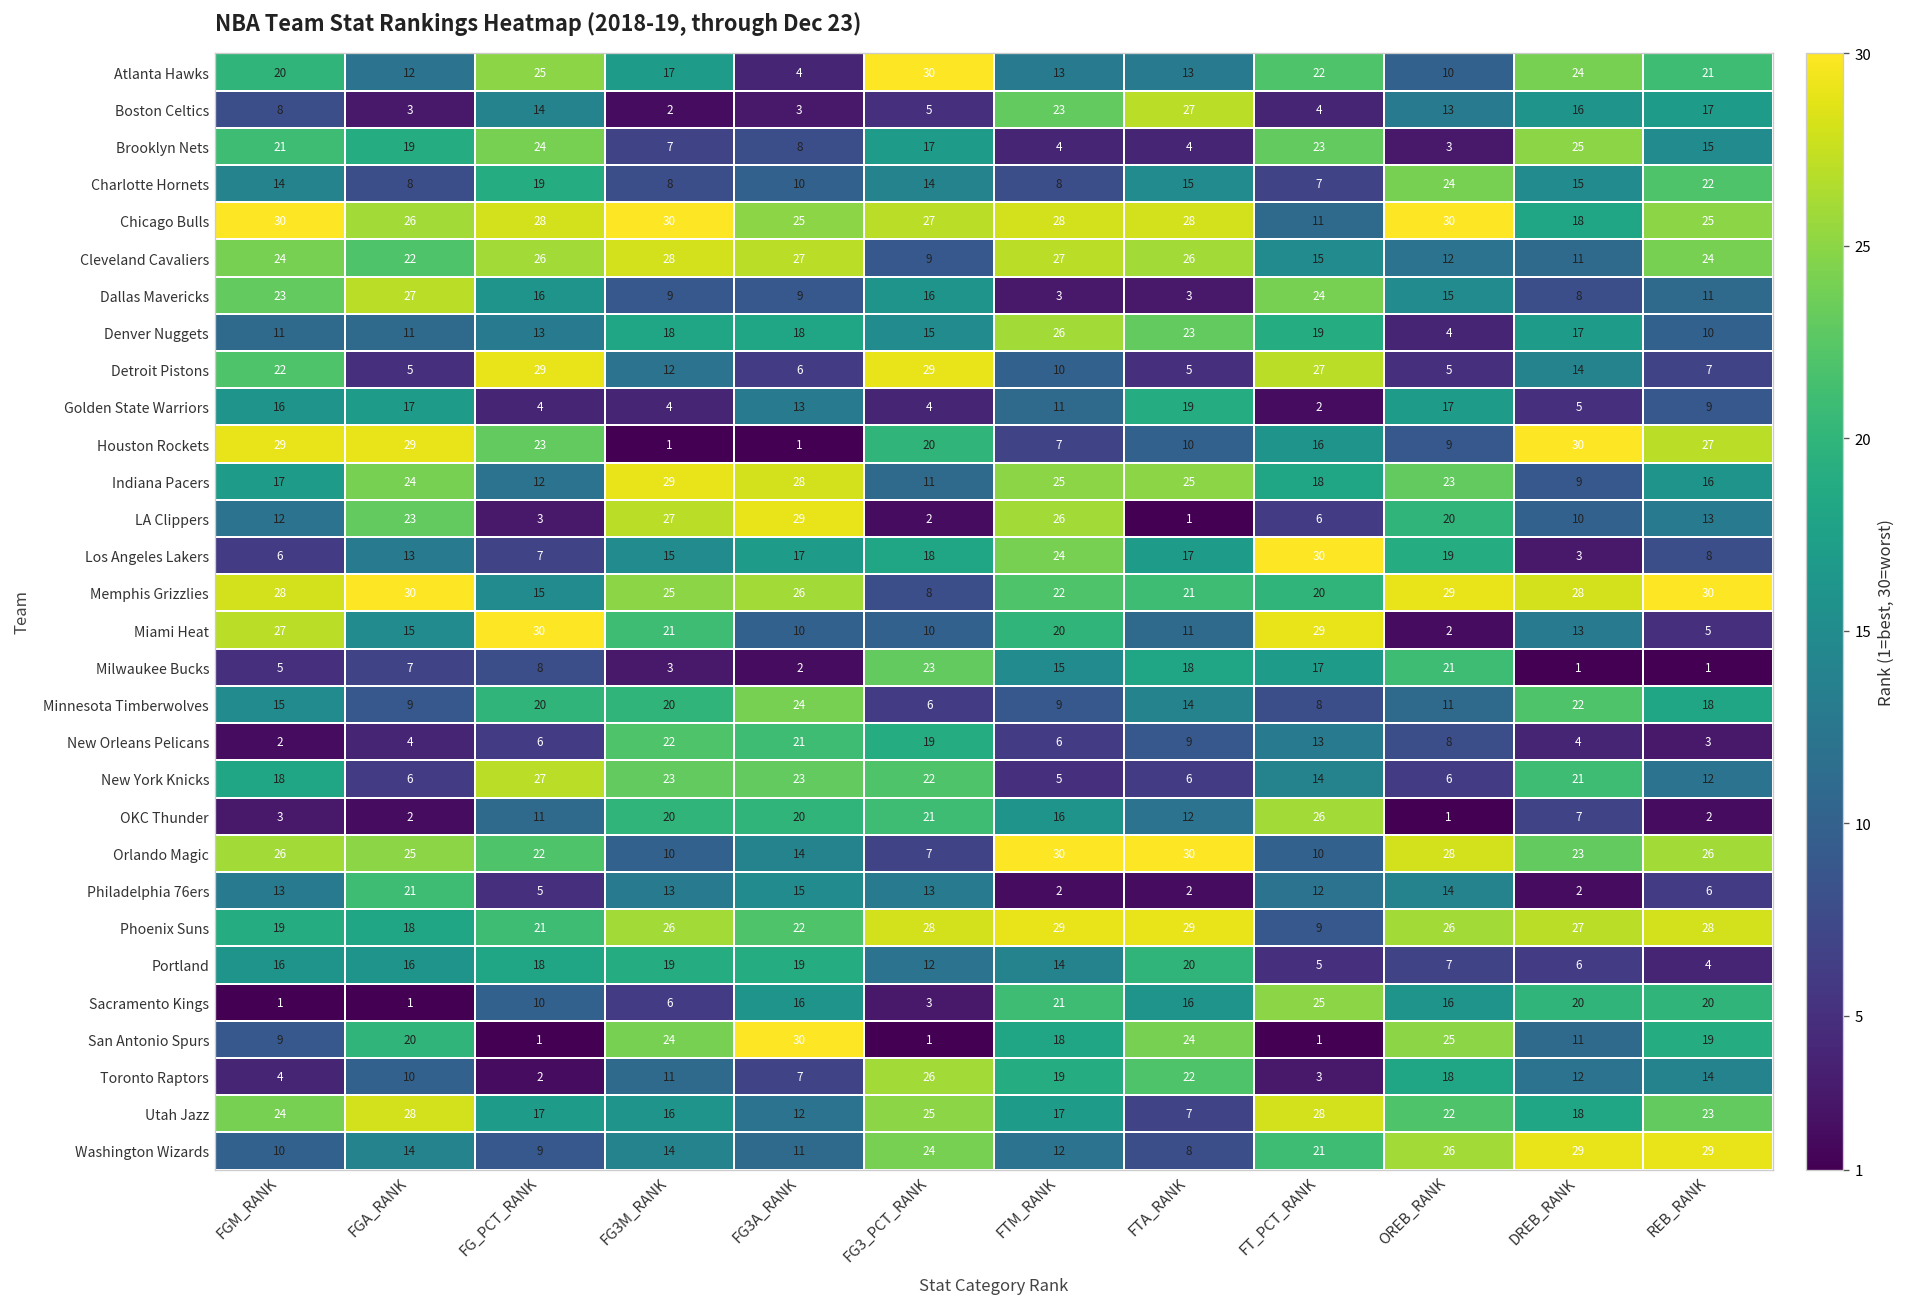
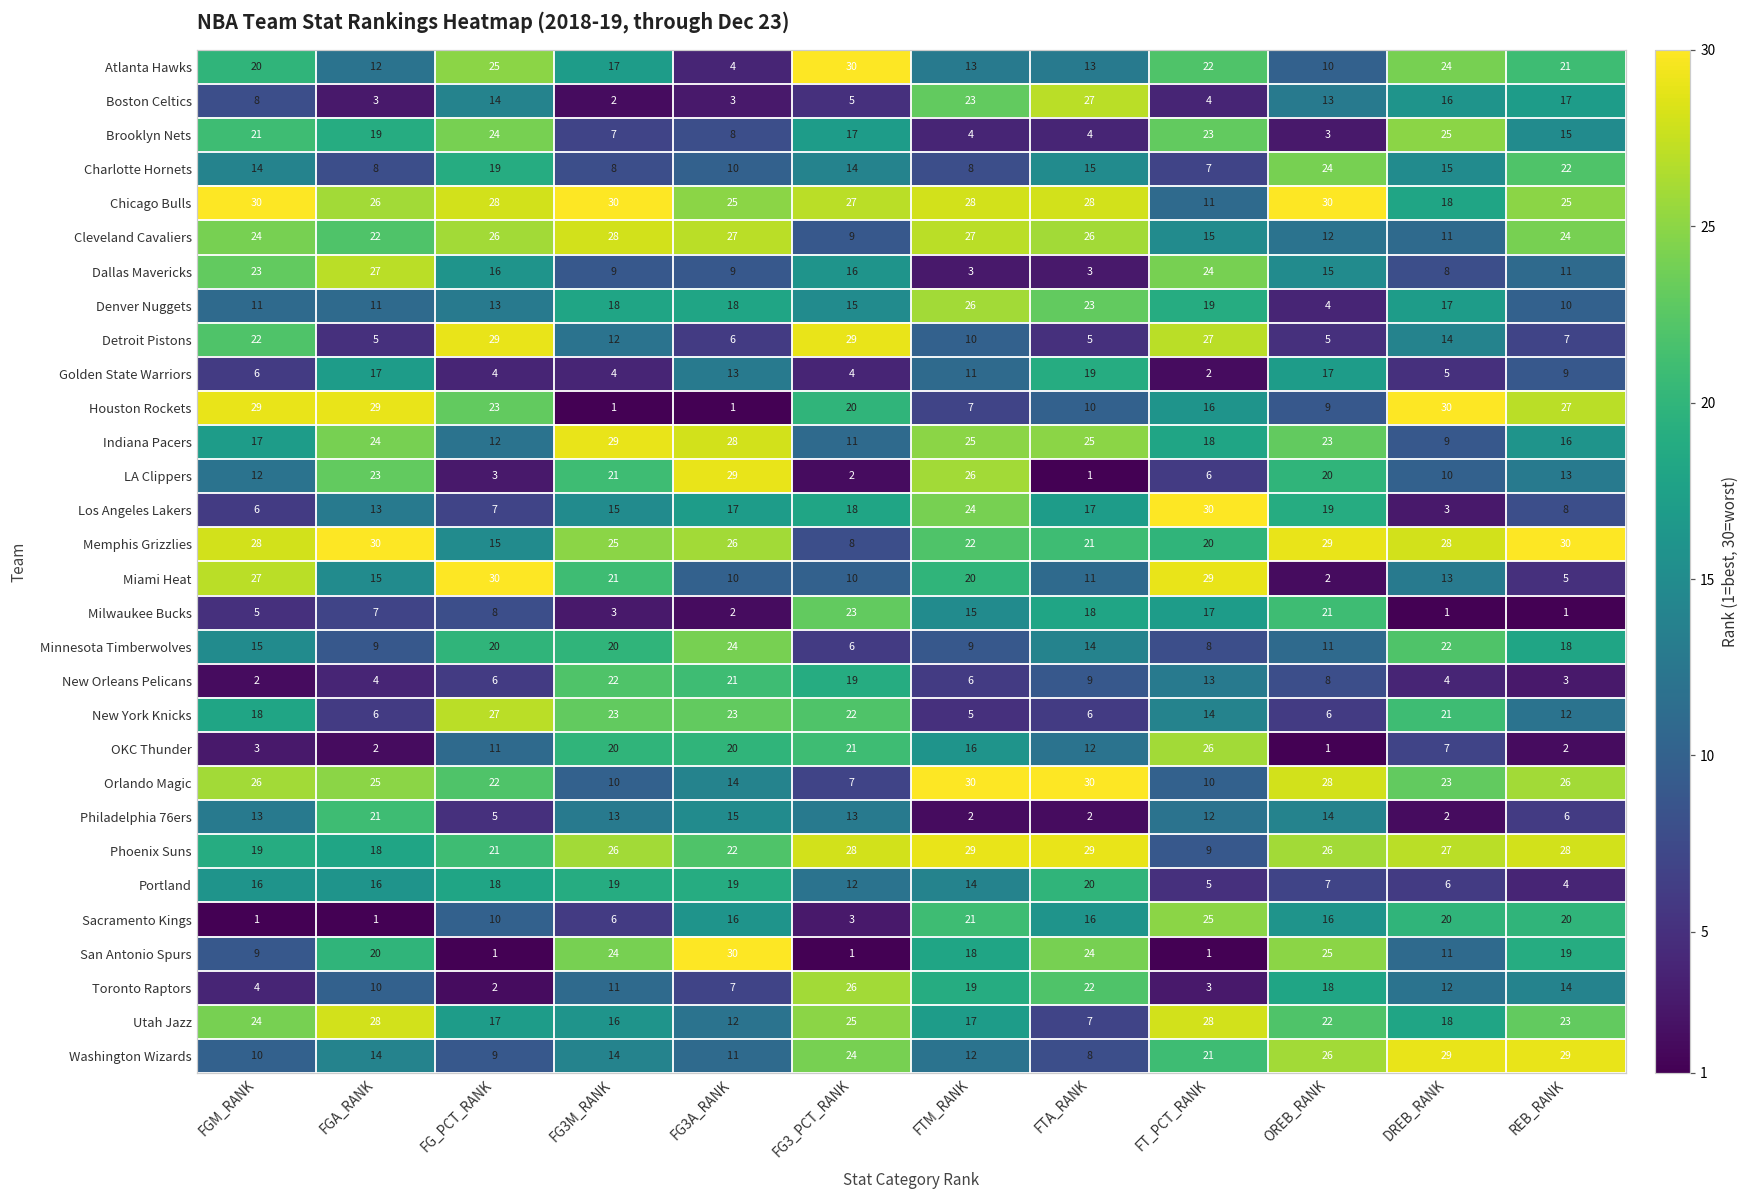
  {
    "Golden State Warriors": {
-     "FGM_RANK": 16,
+     "FGM_RANK": 6,
      "FGA_RANK": 17,
      "FG_PCT_RANK": 4,
      "FG3M_RANK": 4,
      "FG3A_RANK": 13,
      "FG3_PCT_RANK": 4,
      "FTM_RANK": 11,
      "FTA_RANK": 19,
      "FT_PCT_RANK": 2,
      "OREB_RANK": 17,
      "DREB_RANK": 5,
      "REB_RANK": 9
    },
    "LA Clippers": {
      "FGM_RANK": 12,
      "FGA_RANK": 23,
      "FG_PCT_RANK": 3,
-     "FG3M_RANK": 27,
+     "FG3M_RANK": 21,
      "FG3A_RANK": 29,
      "FG3_PCT_RANK": 2,
      "FTM_RANK": 26,
      "FTA_RANK": 1,
      "FT_PCT_RANK": 6,
      "OREB_RANK": 20,
      "DREB_RANK": 10,
      "REB_RANK": 13
    }
  }
